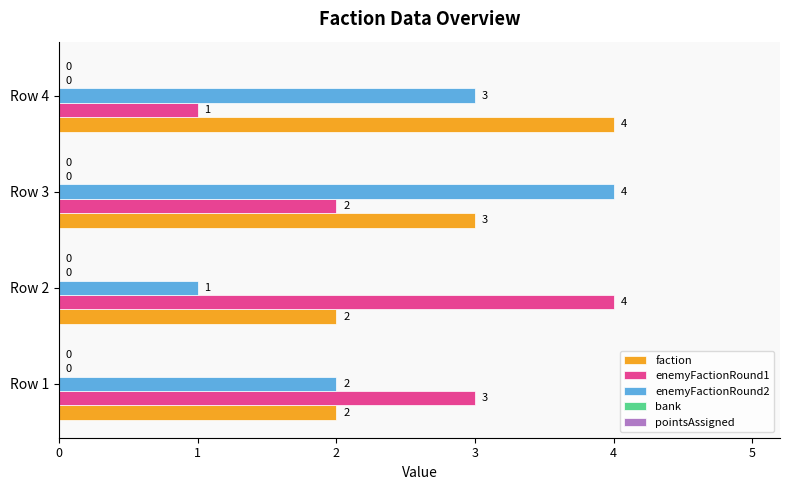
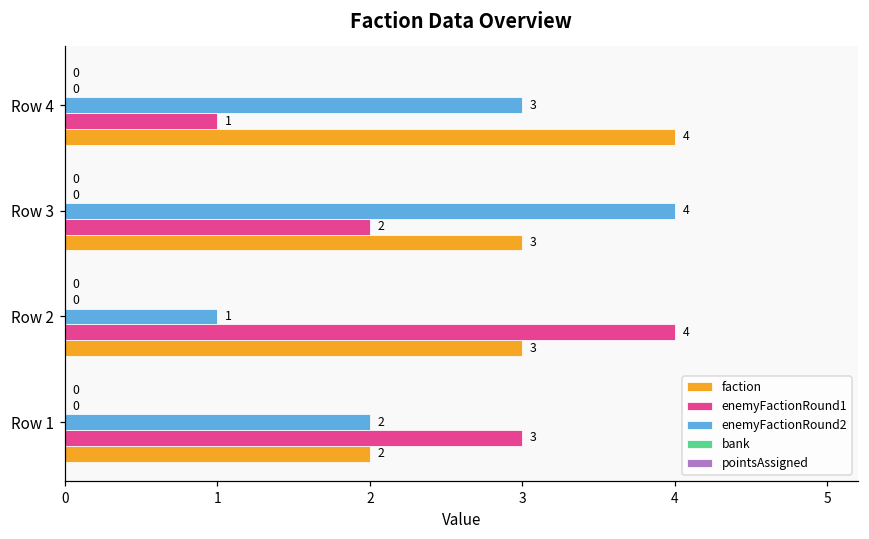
  {
    "faction": {
      "Row 4": 4,
      "Row 3": 3,
-     "Row 2": 2,
+     "Row 2": 3,
      "Row 1": 2
    },
    "enemyFactionRound1": {
      "Row 4": 1,
      "Row 3": 2,
      "Row 2": 4,
      "Row 1": 3
    },
    "enemyFactionRound2": {
      "Row 4": 3,
      "Row 3": 4,
      "Row 2": 1,
      "Row 1": 2
    },
    "bank": {
      "Row 4": 0,
      "Row 3": 0,
      "Row 2": 0,
      "Row 1": 0
    },
    "pointsAssigned": {
      "Row 4": 0,
      "Row 3": 0,
      "Row 2": 0,
      "Row 1": 0
    }
  }
